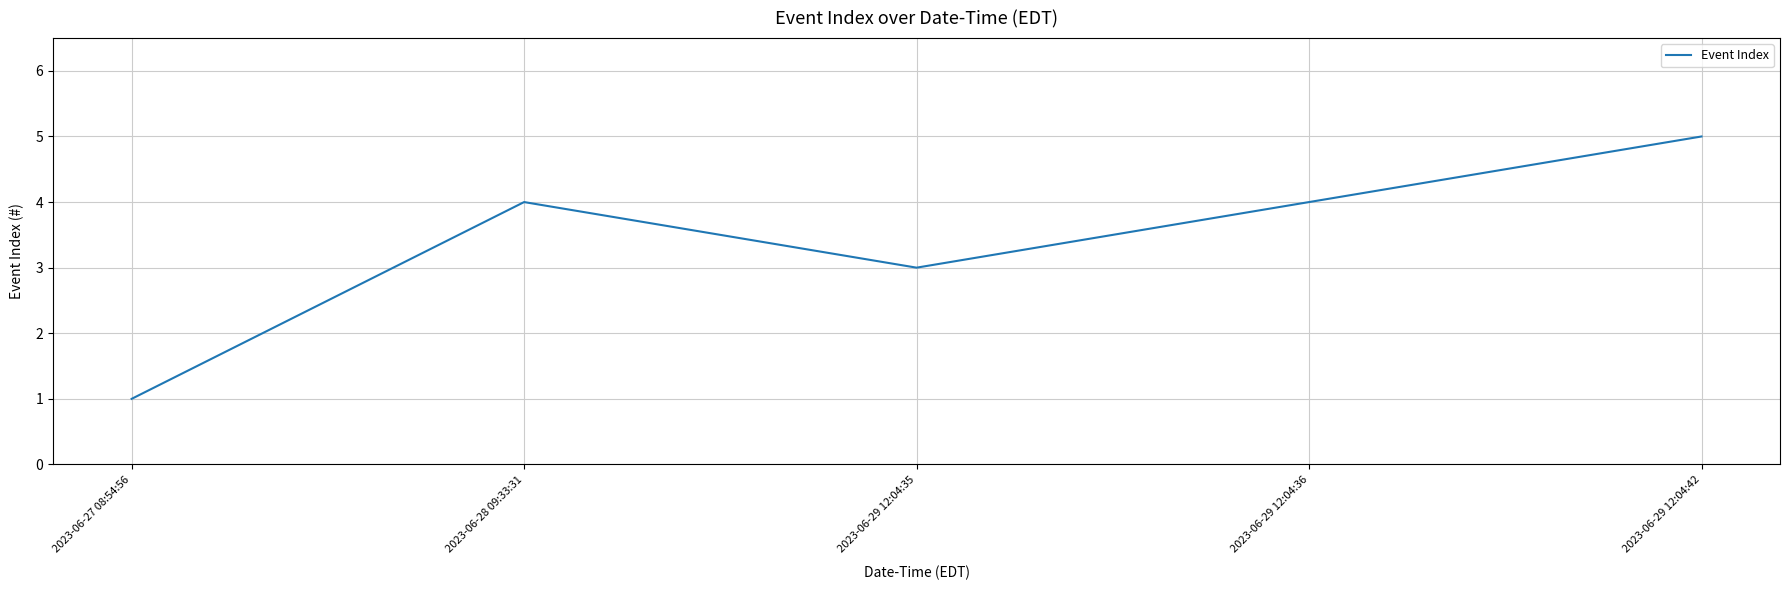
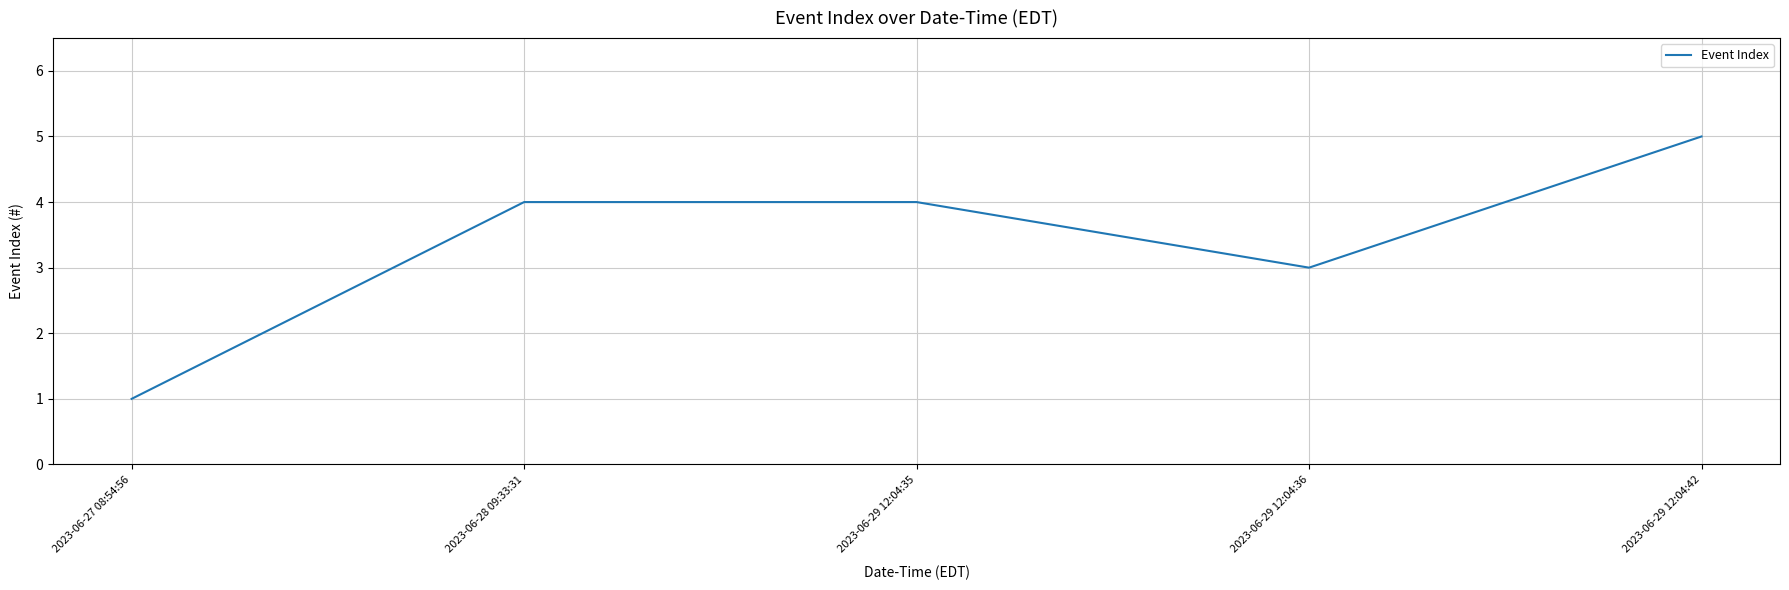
  {
    "2023-06-27 08:54:56": 1,
    "2023-06-28 09:33:31": 4,
-   "2023-06-29 12:04:35": 3,
-   "2023-06-29 12:04:36": 4,
+   "2023-06-29 12:04:35": 4,
+   "2023-06-29 12:04:36": 3,
    "2023-06-29 12:04:42": 5
  }
